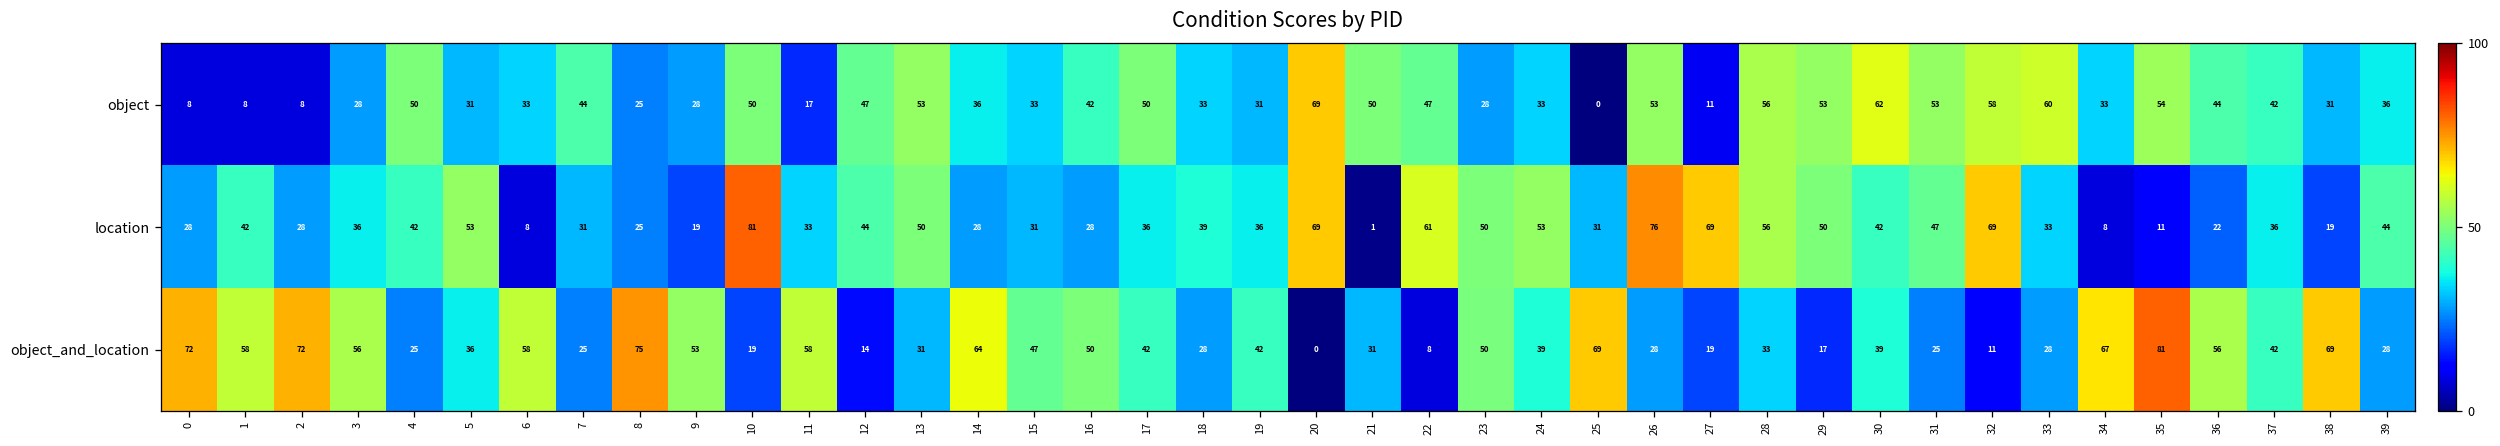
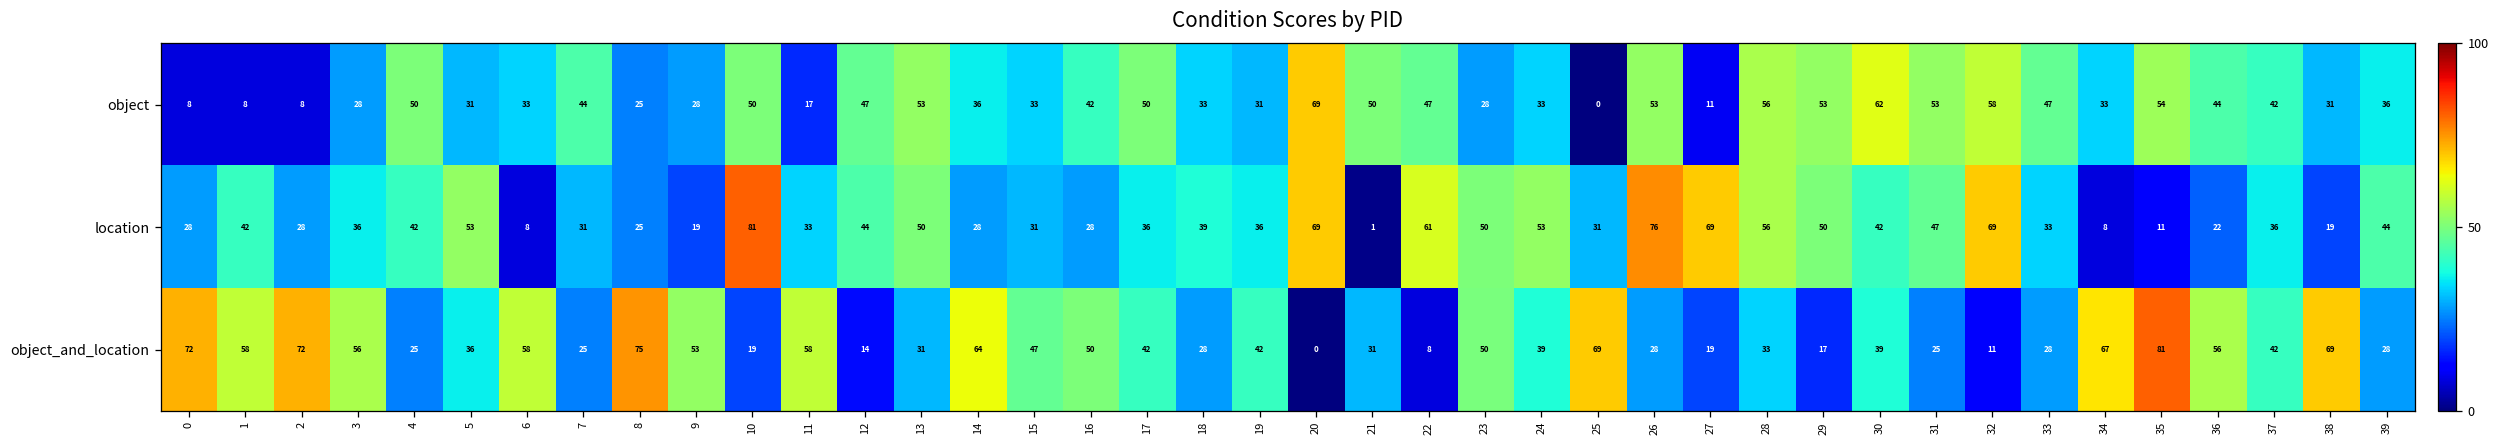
  {
    "object": {
      "0": 8,
      "1": 8,
      "2": 8,
      "3": 28,
      "4": 50,
      "5": 31,
      "6": 33,
      "7": 44,
      "8": 25,
      "9": 28,
      "10": 50,
      "11": 17,
      "12": 47,
      "13": 53,
      "14": 36,
      "15": 33,
      "16": 42,
      "17": 50,
      "18": 33,
      "19": 31,
      "20": 69,
      "21": 50,
      "22": 47,
      "23": 28,
      "24": 33,
      "25": 0,
      "26": 53,
      "27": 11,
      "28": 56,
      "29": 53,
      "30": 62,
      "31": 53,
      "32": 58,
-     "33": 60,
+     "33": 47,
      "34": 33,
      "35": 54,
      "36": 44,
      "37": 42,
      "38": 31,
      "39": 36
    },
    "location": {
      "0": 28,
      "1": 42,
      "2": 28,
      "3": 36,
      "4": 42,
      "5": 53,
      "6": 8,
      "7": 31,
      "8": 25,
      "9": 19,
      "10": 81,
      "11": 33,
      "12": 44,
      "13": 50,
      "14": 28,
      "15": 31,
      "16": 28,
      "17": 36,
      "18": 39,
      "19": 36,
      "20": 69,
      "21": 1,
      "22": 61,
      "23": 50,
      "24": 53,
      "25": 31,
      "26": 76,
      "27": 69,
      "28": 56,
      "29": 50,
      "30": 42,
      "31": 47,
      "32": 69,
      "33": 33,
      "34": 8,
      "35": 11,
      "36": 22,
      "37": 36,
      "38": 19,
      "39": 44
    },
    "object_and_location": {
      "0": 72,
      "1": 58,
      "2": 72,
      "3": 56,
      "4": 25,
      "5": 36,
      "6": 58,
      "7": 25,
      "8": 75,
      "9": 53,
      "10": 19,
      "11": 58,
      "12": 14,
      "13": 31,
      "14": 64,
      "15": 47,
      "16": 50,
      "17": 42,
      "18": 28,
      "19": 42,
      "20": 0,
      "21": 31,
      "22": 8,
      "23": 50,
      "24": 39,
      "25": 69,
      "26": 28,
      "27": 19,
      "28": 33,
      "29": 17,
      "30": 39,
      "31": 25,
      "32": 11,
      "33": 28,
      "34": 67,
      "35": 81,
      "36": 56,
      "37": 42,
      "38": 69,
      "39": 28
    }
  }
